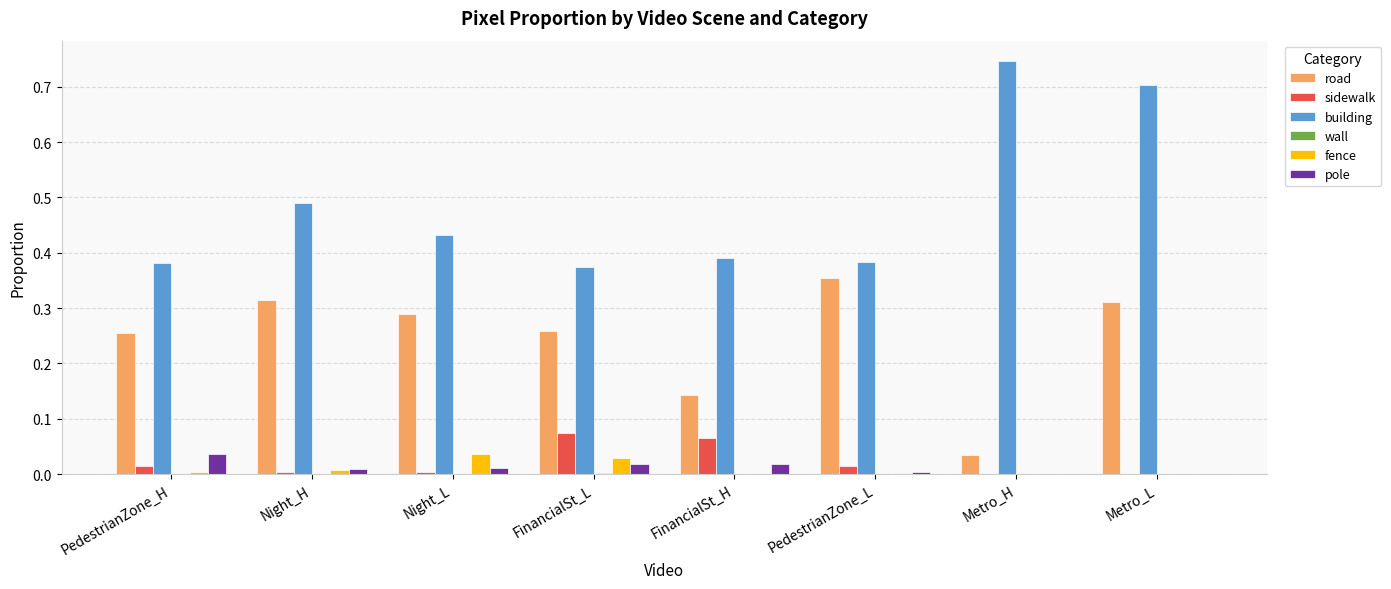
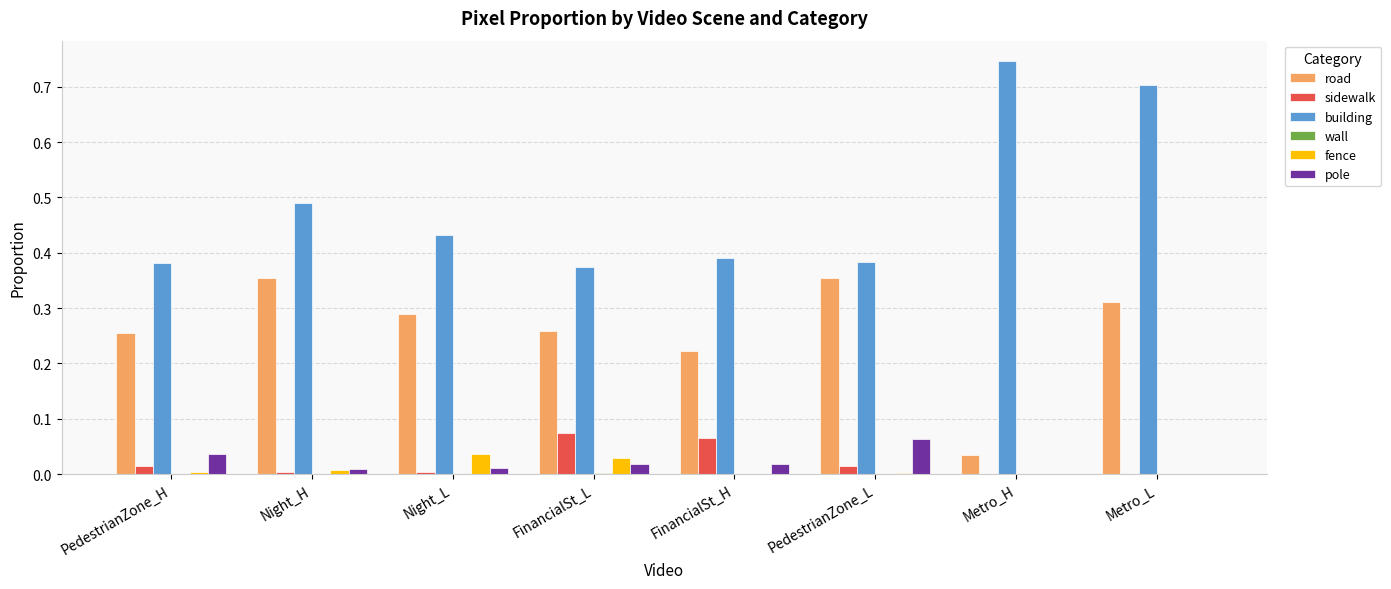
  {
    "road": {
      "PedestrianZone_H": 0.26,
-     "Night_H": 0.31,
+     "Night_H": 0.35,
      "Night_L": 0.29,
      "FinancialSt_L": 0.26,
-     "FinancialSt_H": 0.14,
+     "FinancialSt_H": 0.22,
      "PedestrianZone_L": 0.35,
      "Metro_H": 0.03,
      "Metro_L": 0.31
    },
    "sidewalk": {
      "PedestrianZone_H": 0.01,
      "FinancialSt_L": 0.07,
      "FinancialSt_H": 0.06,
      "PedestrianZone_L": 0.01
    },
    "building": {
      "PedestrianZone_H": 0.38,
      "Night_H": 0.49,
      "Night_L": 0.43,
      "FinancialSt_L": 0.37,
      "FinancialSt_H": 0.39,
      "PedestrianZone_L": 0.38,
      "Metro_H": 0.75,
      "Metro_L": 0.70
    },
    "fence": {
      "Night_H": 0.01,
      "Night_L": 0.04,
      "FinancialSt_L": 0.03
    },
    "pole": {
      "PedestrianZone_H": 0.04,
      "Night_H": 0.01,
      "Night_L": 0.01,
      "FinancialSt_L": 0.02,
      "FinancialSt_H": 0.02,
-     "PedestrianZone_L": 0.00
+     "PedestrianZone_L": 0.06
    }
  }
